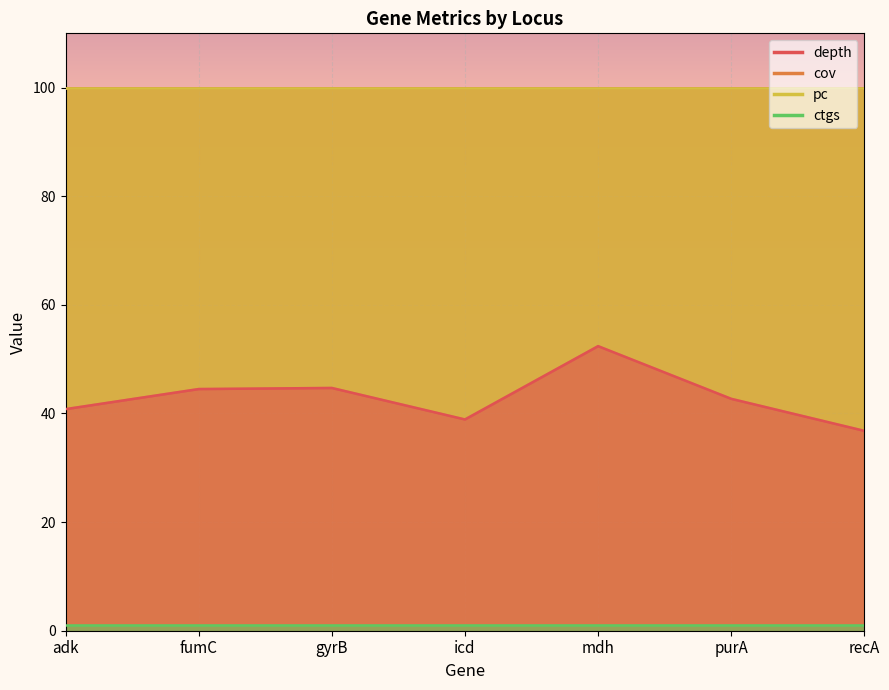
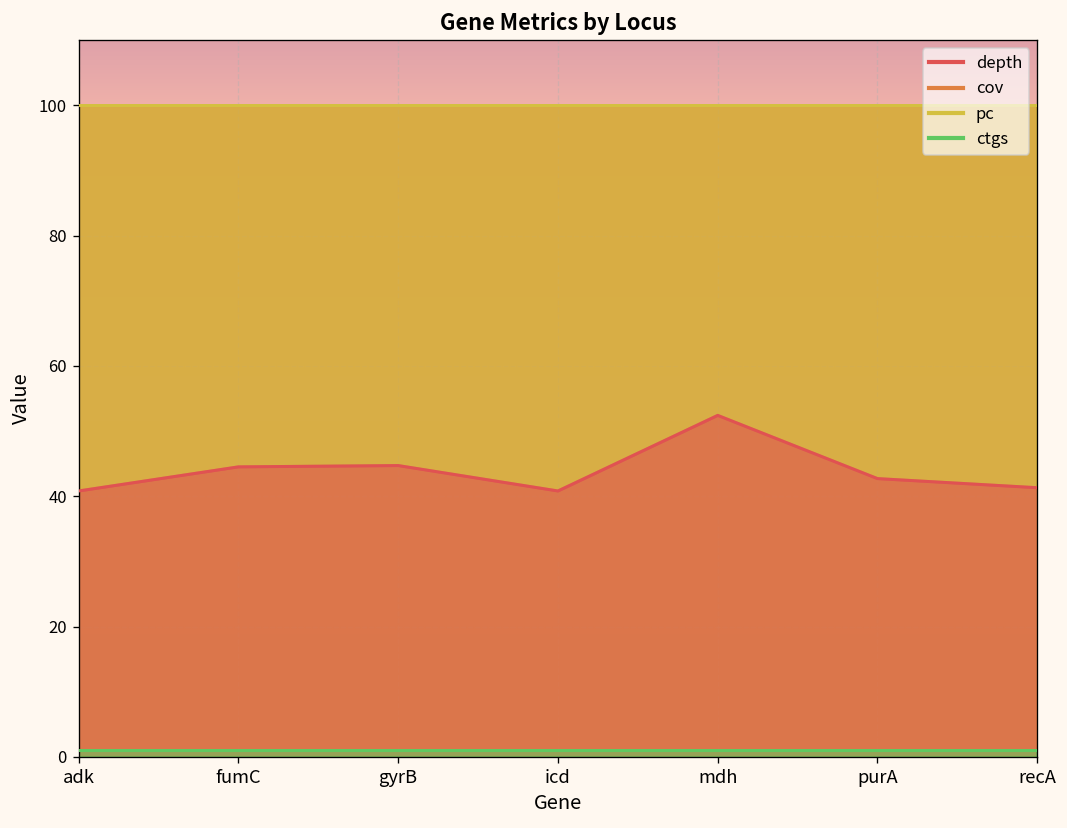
  {
    "pc": {
      "adk": 100,
      "fumC": 100,
      "gyrB": 100,
      "icd": 100,
      "mdh": 100,
      "purA": 100,
      "recA": 100
    },
    "depth": {
      "adk": 41,
      "fumC": 45,
      "gyrB": 45,
-     "icd": 39,
+     "icd": 41,
      "mdh": 52,
      "purA": 43,
-     "recA": 37
+     "recA": 41
    },
    "ctgs": {
      "adk": 1,
      "fumC": 1,
      "gyrB": 1,
      "icd": 1,
      "mdh": 1,
      "purA": 1,
      "recA": 1
    }
  }
